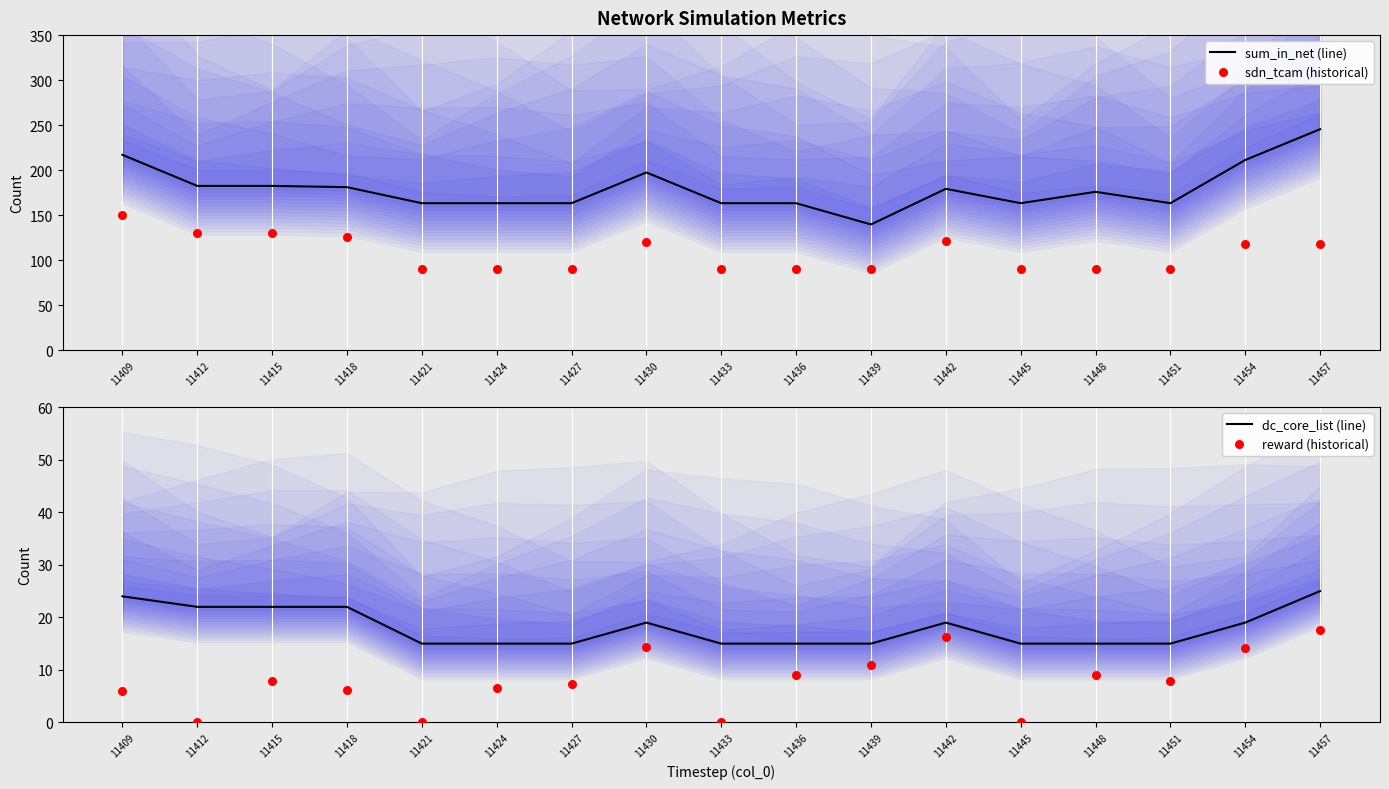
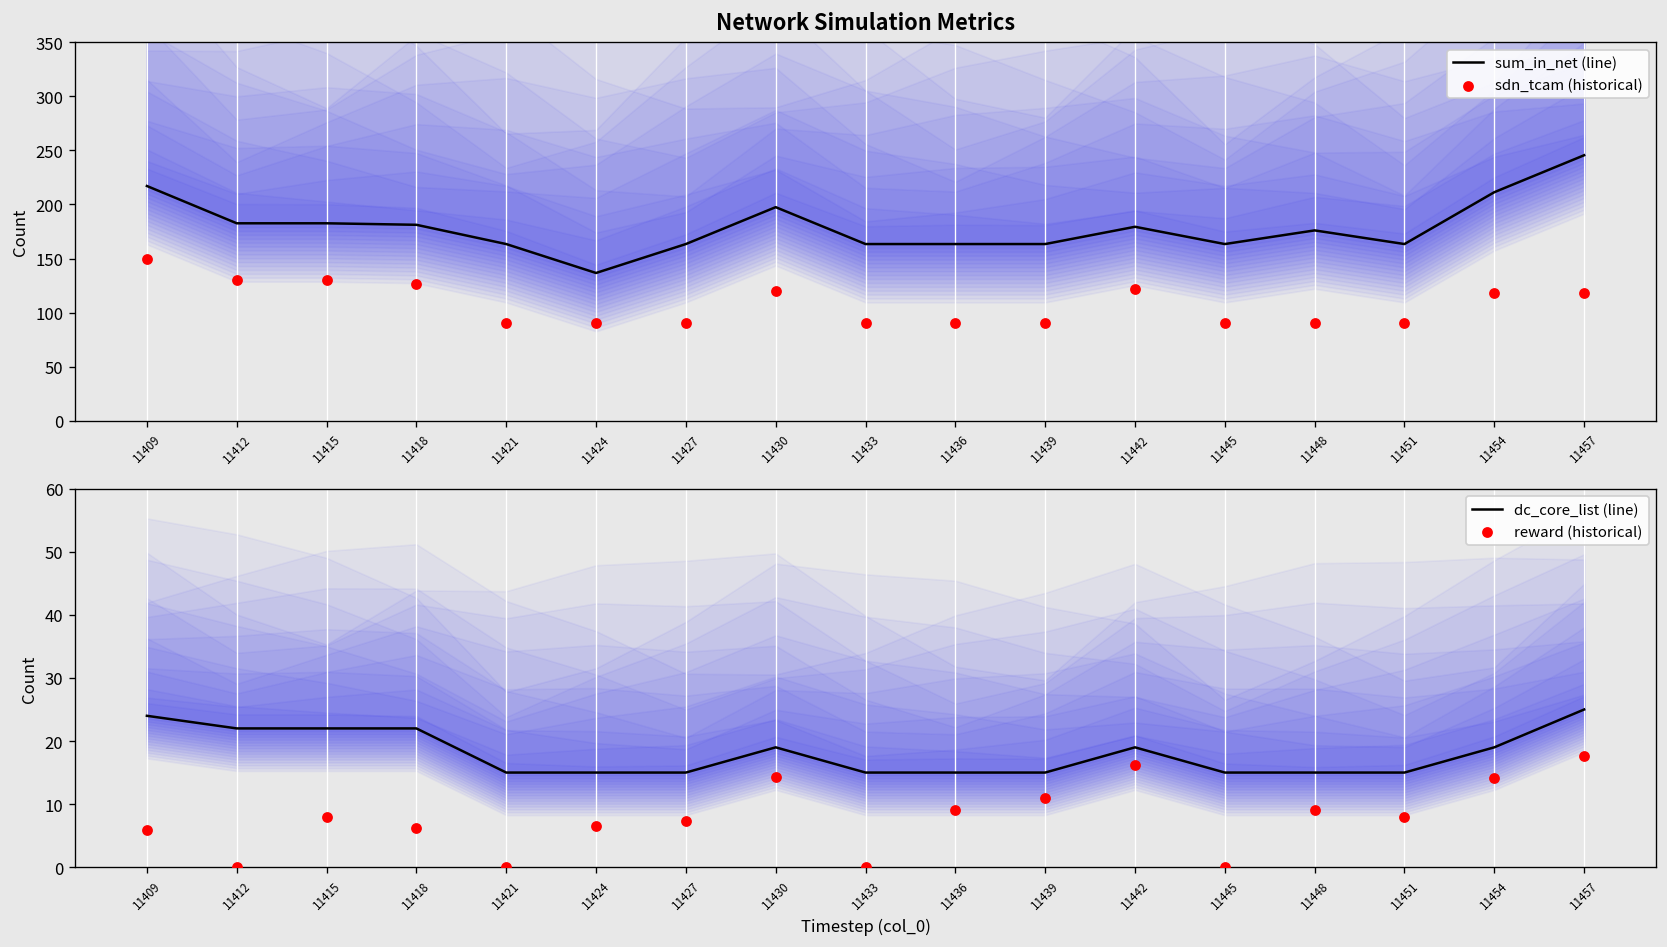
  {
    "Network Simulation Metrics": {
      "sum_in_net (line)": {
        "11409": 220,
        "11412": 180,
        "11415": 180,
        "11418": 180,
        "11421": 160,
-       "11424": 160,
+       "11424": 140,
        "11427": 160,
        "11430": 200,
        "11433": 160,
        "11436": 160,
-       "11439": 140,
+       "11439": 160,
        "11442": 180,
        "11445": 160,
        "11448": 180,
        "11451": 160,
        "11454": 210,
        "11457": 250
      }
    }
  }
